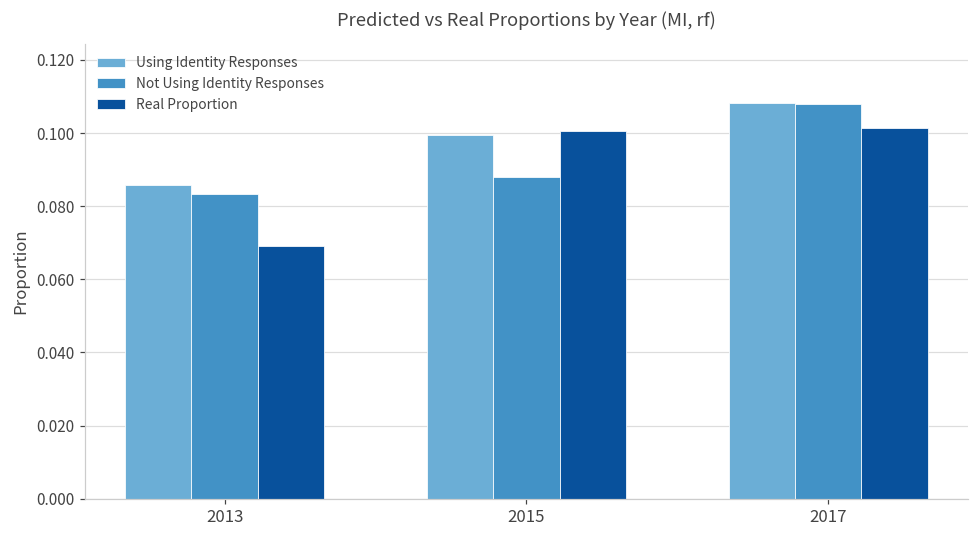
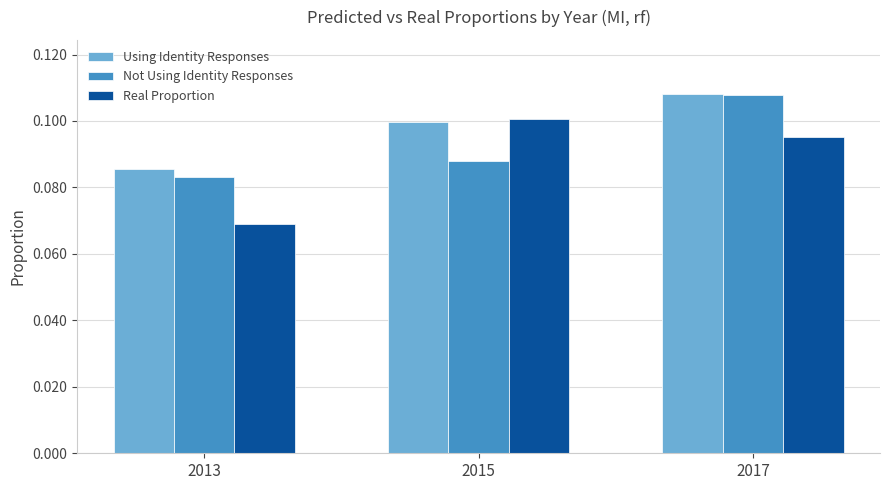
  {
    "Real Proportion": {
      "2013": 0.069,
      "2015": 0.101,
-     "2017": 0.101
+     "2017": 0.095
    }
  }
